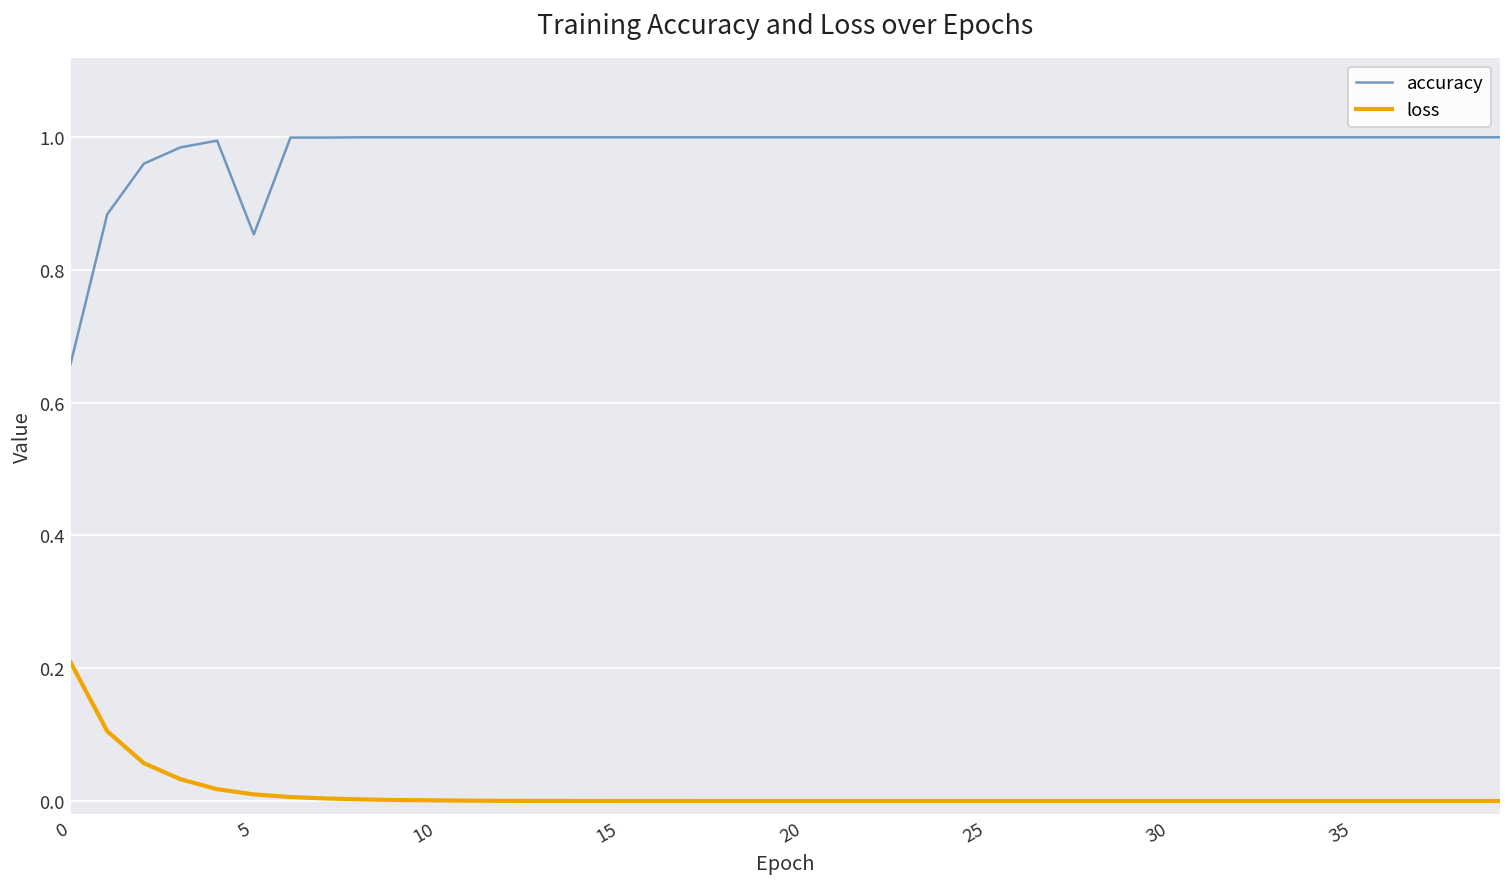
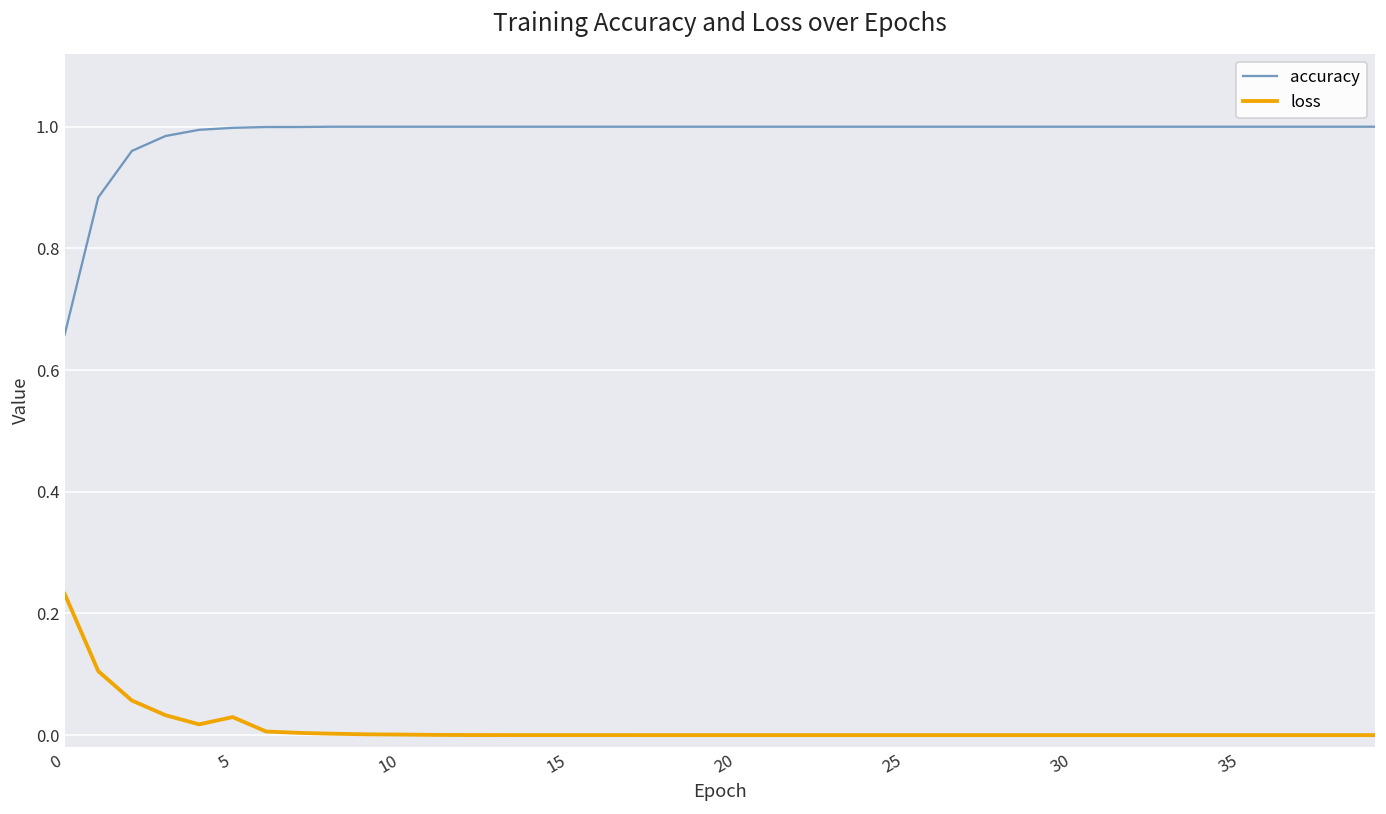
  {
    "accuracy": {
      "0": 0.66,
-     "5": 0.85,
+     "5": 1.00,
      "10": 1.00,
      "15": 1.00,
      "20": 1.00,
      "25": 1.00,
      "30": 1.00,
      "35": 1.00
    },
    "loss": {
-     "0": 0.21,
-     "5": 0.01,
+     "0": 0.23,
+     "5": 0.03,
      "10": 0.00,
      "15": 0.00,
      "20": 0.00,
      "25": 0.00,
      "30": 0.00,
      "35": 0.00
    }
  }
